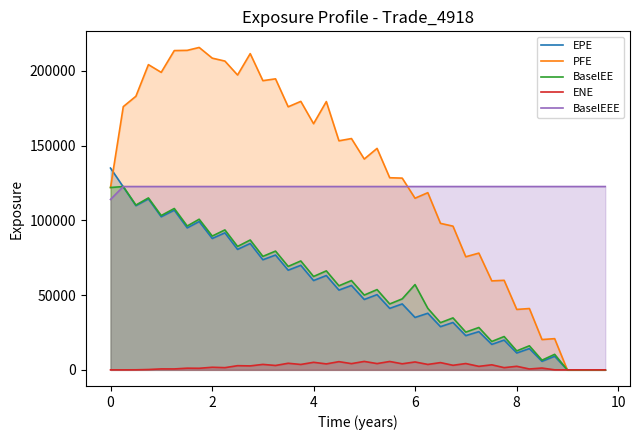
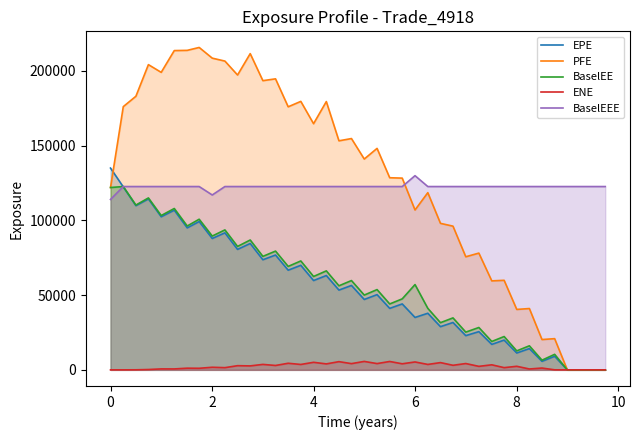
  {
    "EPE": {
      "0": 135000,
      "4": 60000,
      "6": 35000
    },
    "PFE": {
      "2": 209000,
      "4": 165000,
-     "6": 115000,
+     "6": 107000,
      "8": 40000
    },
    "BaselEE": {
      "4": 62000,
      "6": 57000
    },
    "ENE": {
      "0": 0,
      "2": 2000,
      "4": 5000,
      "6": 5000,
      "8": 2000
    },
    "BaselEEE": {
      "0": 114000,
-     "2": 123000,
+     "2": 117000,
      "4": 123000,
-     "6": 123000,
+     "6": 130000,
      "8": 123000
    }
  }
